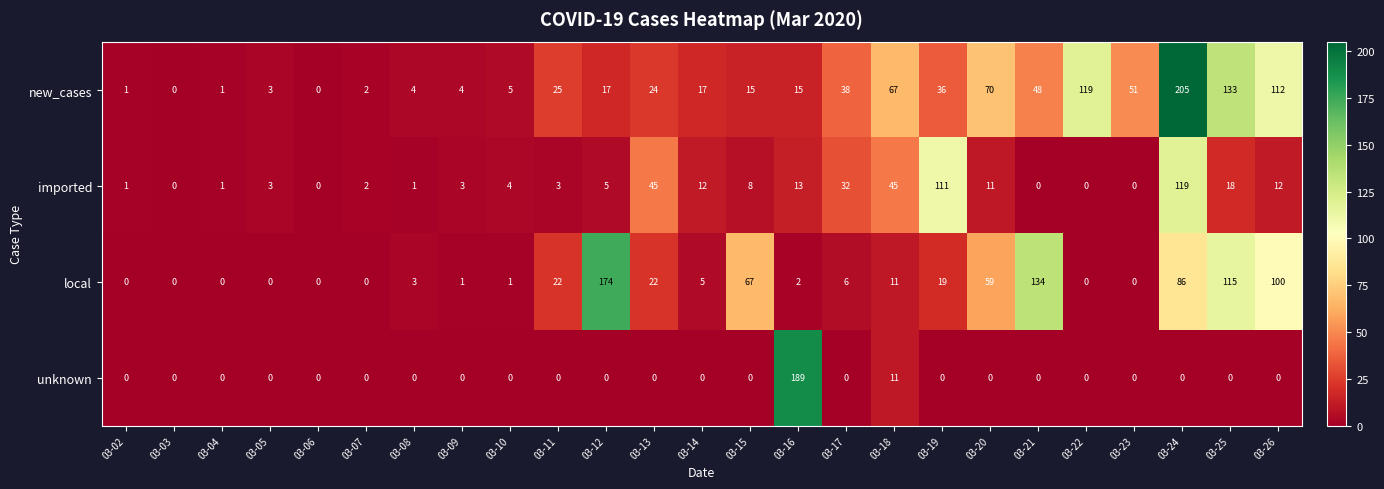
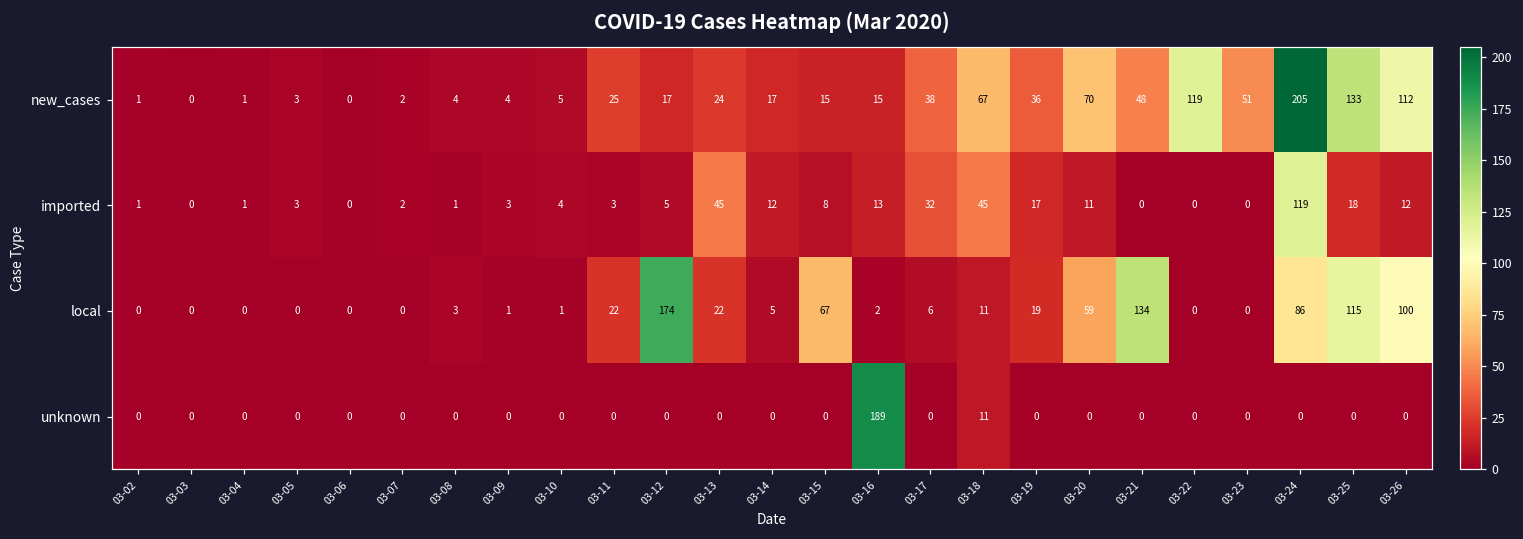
  {
    "new_cases": {
      "03-02": 1,
      "03-03": 0,
      "03-04": 1,
      "03-05": 3,
      "03-06": 0,
      "03-07": 2,
      "03-08": 4,
      "03-09": 4,
      "03-10": 5,
      "03-11": 25,
      "03-12": 17,
      "03-13": 24,
      "03-14": 17,
      "03-15": 15,
      "03-16": 15,
      "03-17": 38,
      "03-18": 67,
      "03-19": 36,
      "03-20": 70,
      "03-21": 48,
      "03-22": 119,
      "03-23": 51,
      "03-24": 205,
      "03-25": 133,
      "03-26": 112
    },
    "imported": {
      "03-02": 1,
      "03-03": 0,
      "03-04": 1,
      "03-05": 3,
      "03-06": 0,
      "03-07": 2,
      "03-08": 1,
      "03-09": 3,
      "03-10": 4,
      "03-11": 3,
      "03-12": 5,
      "03-13": 45,
      "03-14": 12,
      "03-15": 8,
      "03-16": 13,
      "03-17": 32,
      "03-18": 45,
-     "03-19": 111,
+     "03-19": 17,
      "03-20": 11,
      "03-21": 0,
      "03-22": 0,
      "03-23": 0,
      "03-24": 119,
      "03-25": 18,
      "03-26": 12
    },
    "local": {
      "03-02": 0,
      "03-03": 0,
      "03-04": 0,
      "03-05": 0,
      "03-06": 0,
      "03-07": 0,
      "03-08": 3,
      "03-09": 1,
      "03-10": 1,
      "03-11": 22,
      "03-12": 174,
      "03-13": 22,
      "03-14": 5,
      "03-15": 67,
      "03-16": 2,
      "03-17": 6,
      "03-18": 11,
      "03-19": 19,
      "03-20": 59,
      "03-21": 134,
      "03-22": 0,
      "03-23": 0,
      "03-24": 86,
      "03-25": 115,
      "03-26": 100
    },
    "unknown": {
      "03-02": 0,
      "03-03": 0,
      "03-04": 0,
      "03-05": 0,
      "03-06": 0,
      "03-07": 0,
      "03-08": 0,
      "03-09": 0,
      "03-10": 0,
      "03-11": 0,
      "03-12": 0,
      "03-13": 0,
      "03-14": 0,
      "03-15": 0,
      "03-16": 189,
      "03-17": 0,
      "03-18": 11,
      "03-19": 0,
      "03-20": 0,
      "03-21": 0,
      "03-22": 0,
      "03-23": 0,
      "03-24": 0,
      "03-25": 0,
      "03-26": 0
    }
  }
